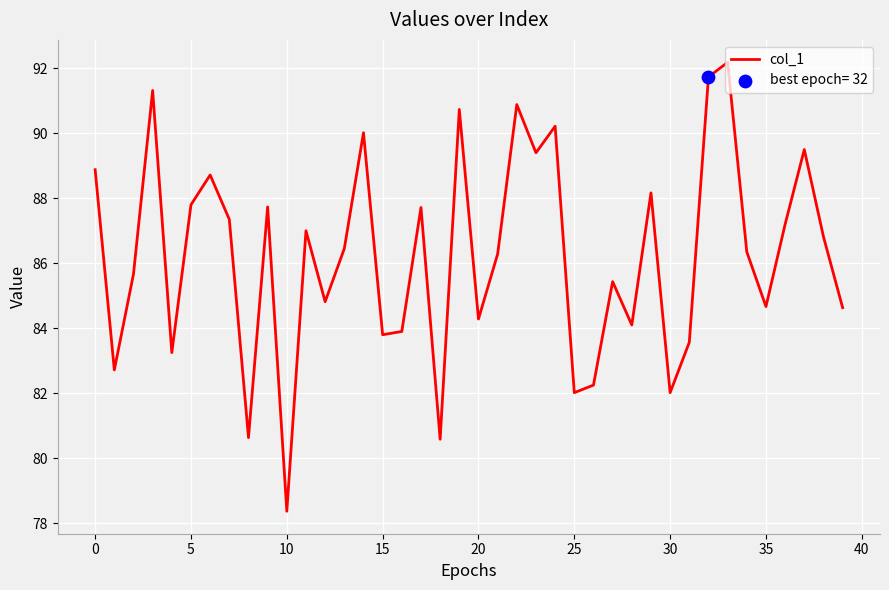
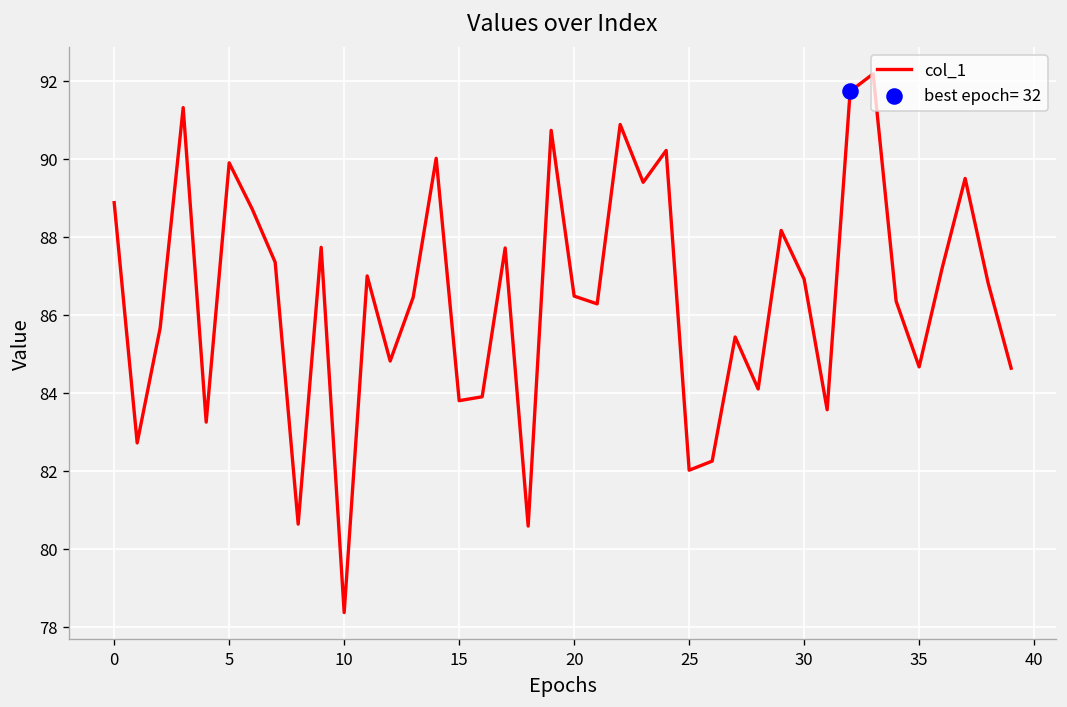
  {
    "col_1": {
      "0": 88.9,
-     "5": 87.8,
+     "5": 89.9,
      "10": 78.4,
      "15": 83.8,
-     "20": 84.3,
+     "20": 86.5,
      "25": 82.0,
-     "30": 82.0,
+     "30": 86.9,
      "35": 84.7
    }
  }
